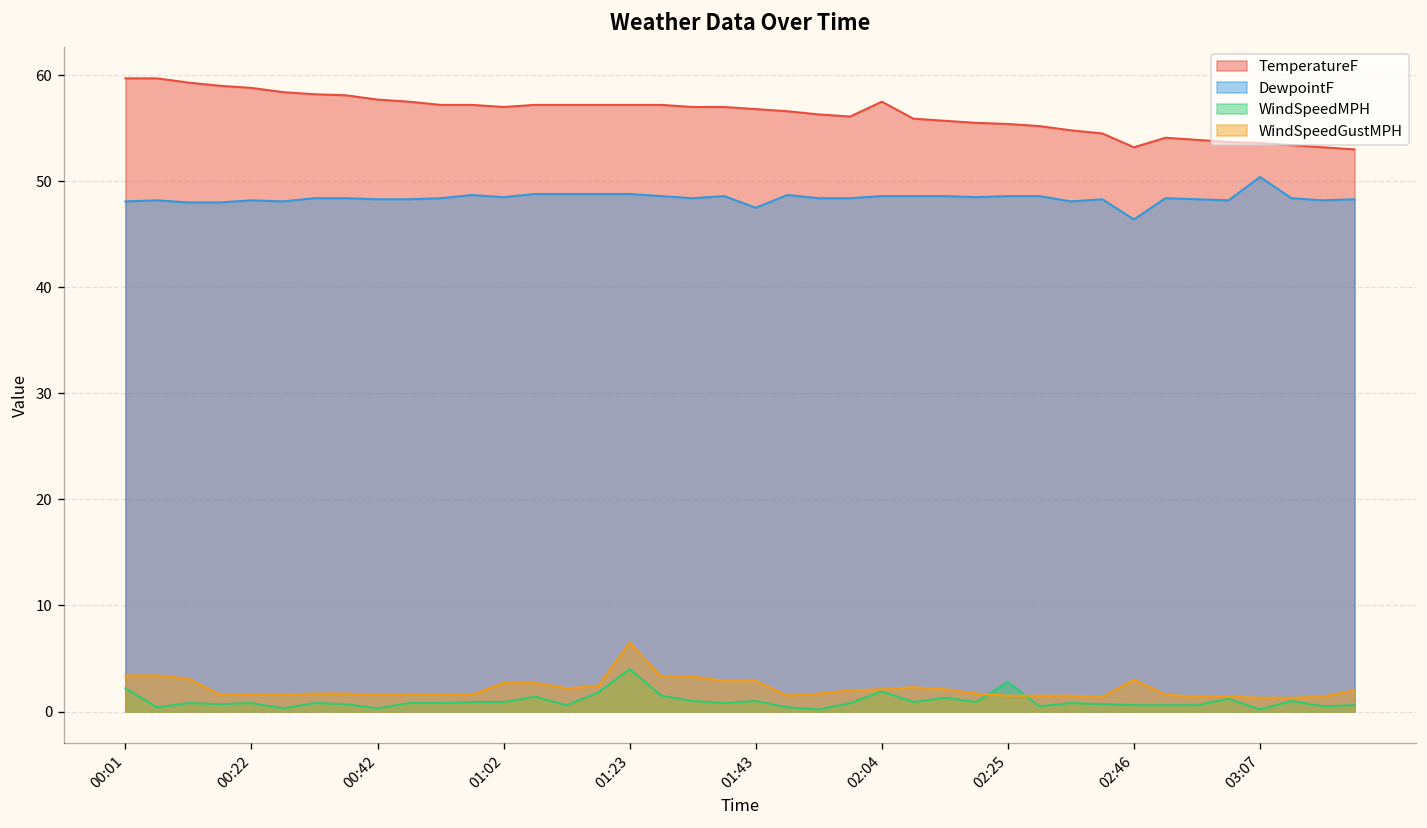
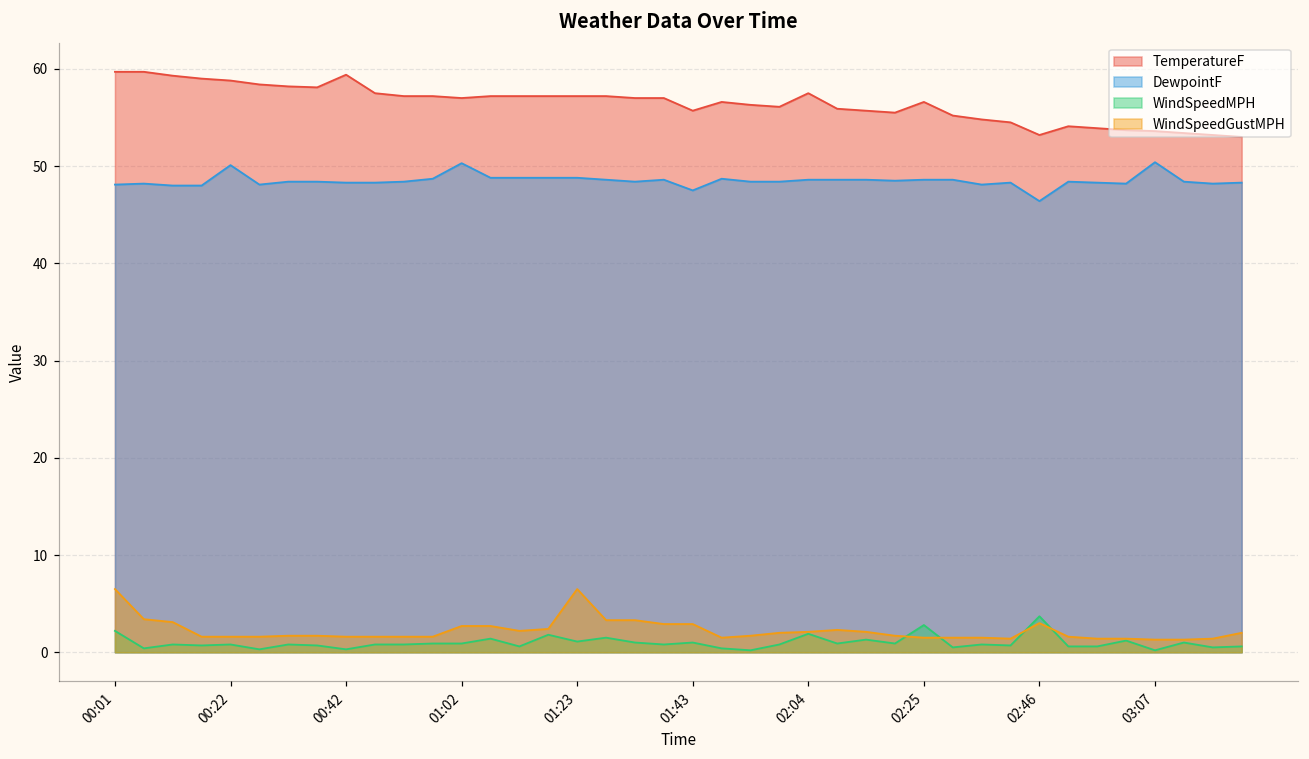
  {
    "TemperatureF": {
      "00:01": 60,
      "00:22": 59,
-     "00:42": 58,
+     "00:42": 59,
      "01:02": 57,
      "01:23": 57,
-     "01:43": 57,
+     "01:43": 56,
      "02:04": 58,
-     "02:25": 55,
+     "02:25": 57,
      "02:46": 53
    },
    "DewpointF": {
      "00:01": 48,
-     "00:22": 48,
+     "00:22": 50,
      "00:42": 48,
-     "01:02": 49,
+     "01:02": 50,
      "01:23": 49,
      "01:43": 48,
      "02:04": 49,
      "02:25": 49,
      "02:46": 46,
      "03:07": 50
    },
    "WindSpeedMPH": {
      "00:01": 2,
      "00:22": 1,
      "00:42": 0,
      "01:02": 1,
-     "01:23": 4,
+     "01:23": 1,
      "01:43": 1,
      "02:25": 3,
-     "02:46": 1,
+     "02:46": 4,
      "03:07": 0
    },
    "WindSpeedGustMPH": {
-     "00:01": 3,
+     "00:01": 7,
      "00:22": 2,
      "00:42": 2,
      "01:02": 3,
      "01:23": 7,
      "01:43": 3,
      "02:25": 2,
      "02:46": 3,
      "03:07": 1
    }
  }
